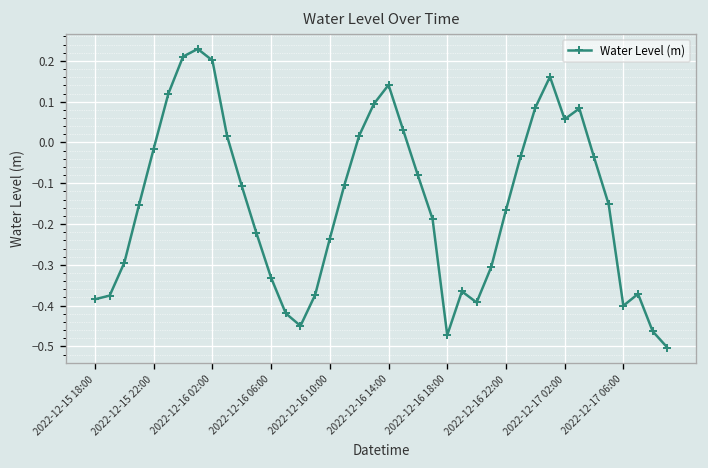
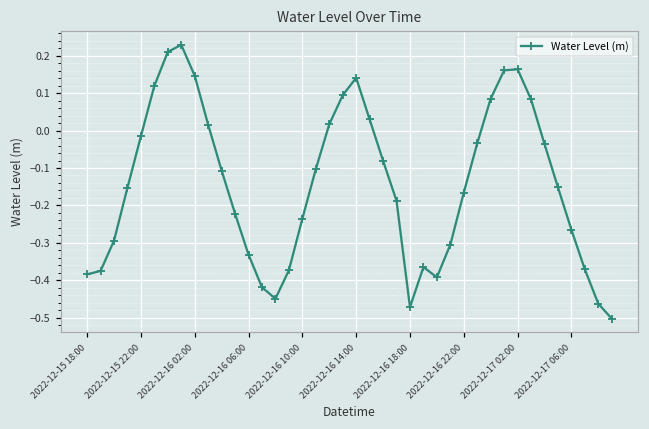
  {
    "2022-12-15 18:00": -0.38,
    "2022-12-15 22:00": -0.02,
-   "2022-12-16 02:00": 0.20,
+   "2022-12-16 02:00": 0.15,
    "2022-12-16 06:00": -0.33,
    "2022-12-16 10:00": -0.24,
    "2022-12-16 14:00": 0.14,
    "2022-12-16 18:00": -0.47,
    "2022-12-16 22:00": -0.17,
-   "2022-12-17 02:00": 0.06,
-   "2022-12-17 06:00": -0.40
+   "2022-12-17 02:00": 0.16,
+   "2022-12-17 06:00": -0.27
  }
